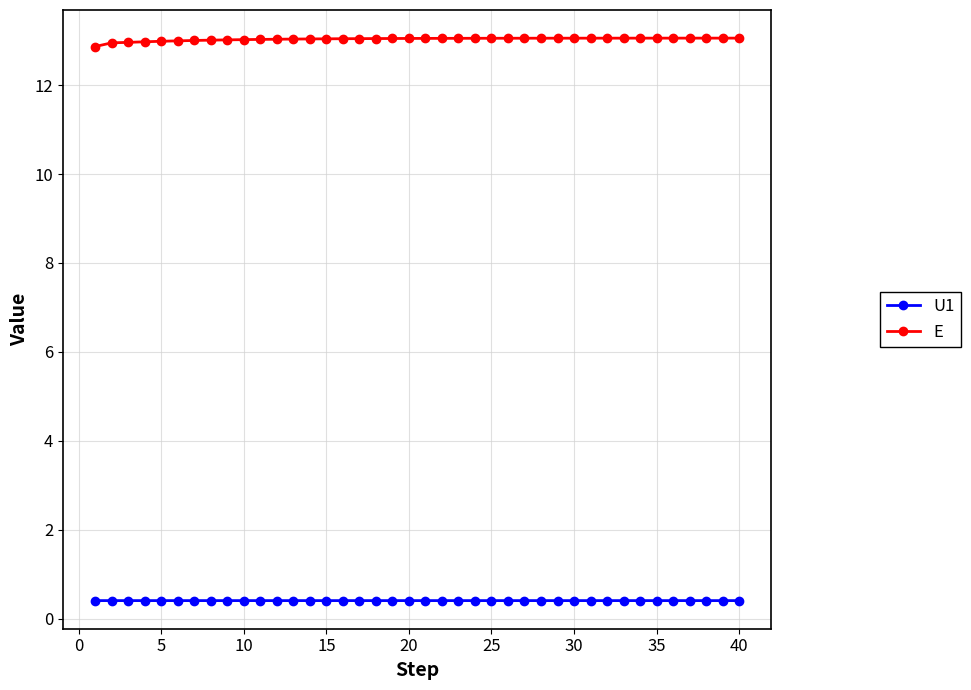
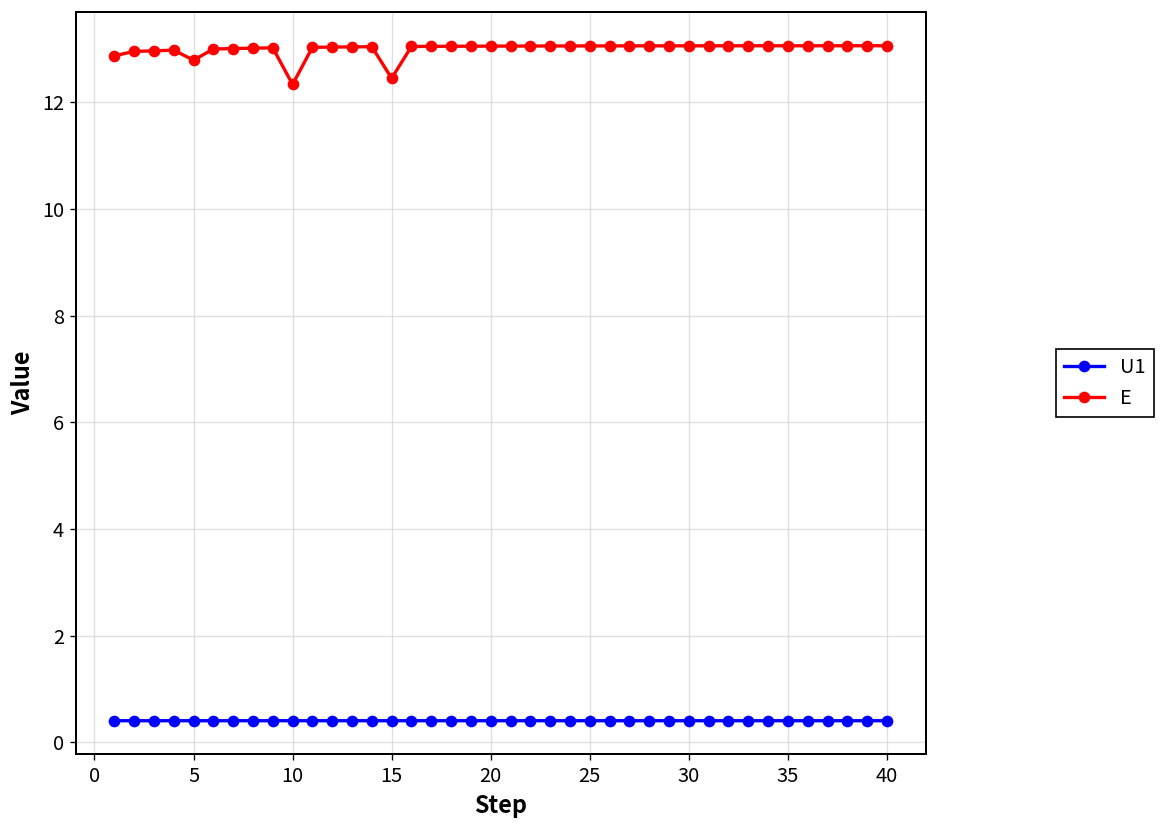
  {
    "U1": {
      "5": 0.4,
      "10": 0.4,
      "15": 0.4,
      "20": 0.4,
      "25": 0.4,
      "30": 0.4,
      "35": 0.4,
      "40": 0.4
    },
    "E": {
-     "5": 13.0,
-     "10": 13.0,
-     "15": 13.0,
+     "5": 12.8,
+     "10": 12.3,
+     "15": 12.4,
      "20": 13.0,
      "25": 13.1,
      "30": 13.1,
      "35": 13.1,
      "40": 13.1
    }
  }
